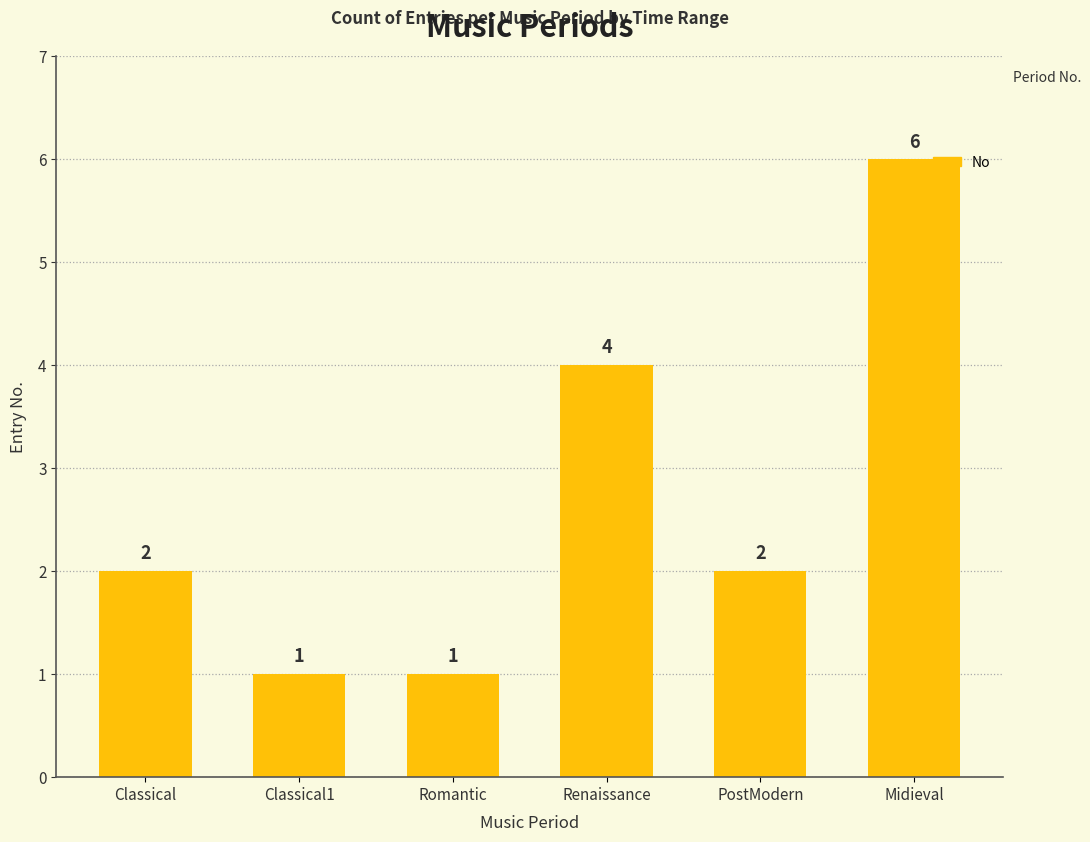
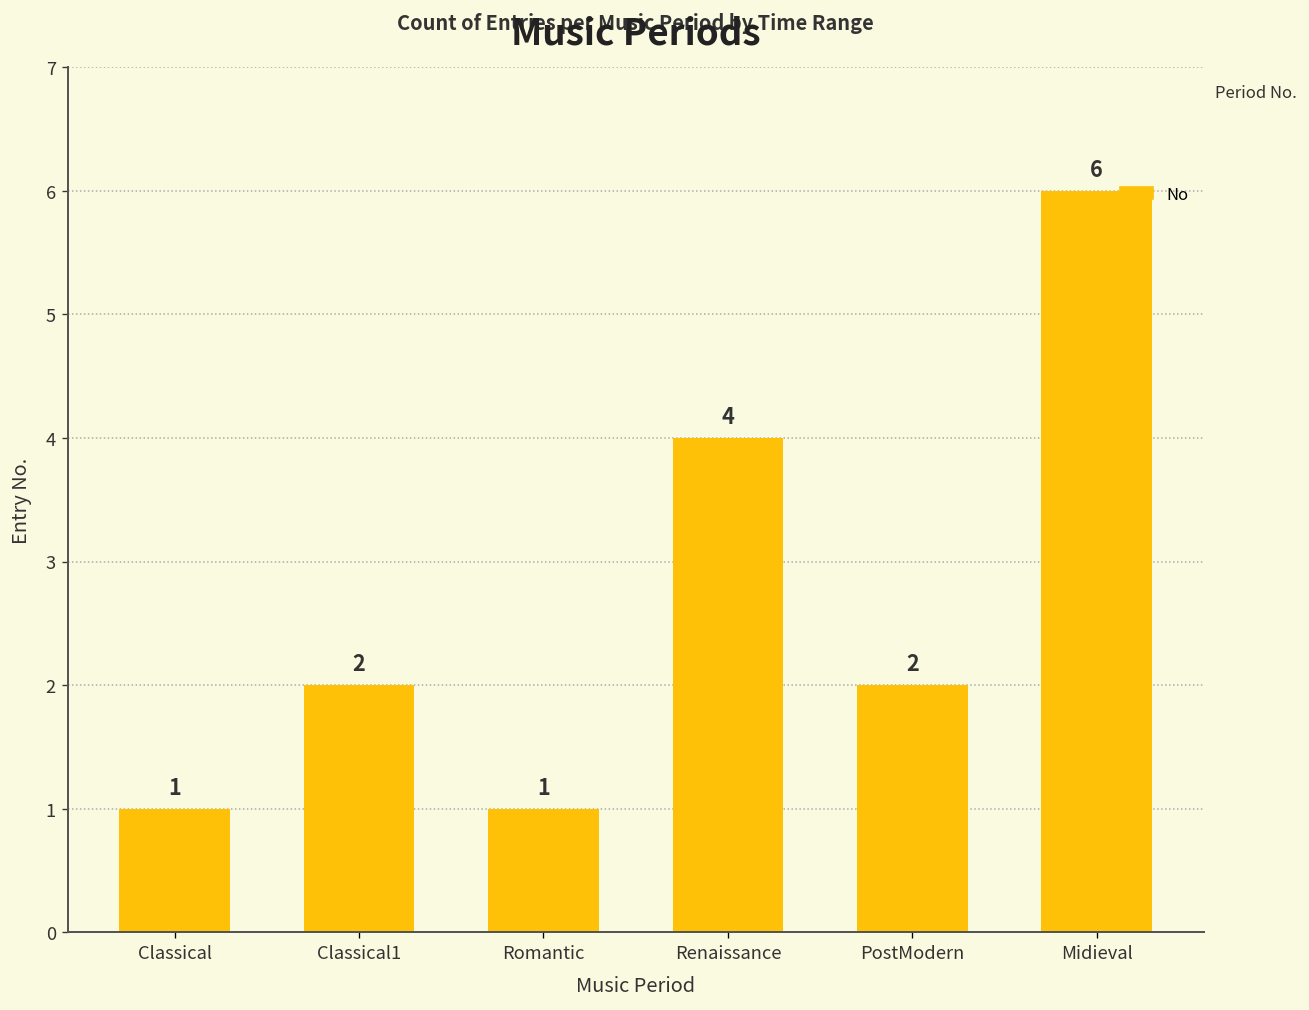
  {
-   "Classical": 2,
-   "Classical1": 1,
+   "Classical": 1,
+   "Classical1": 2,
    "Romantic": 1,
    "Renaissance": 4,
    "PostModern": 2,
    "Midieval": 6
  }
